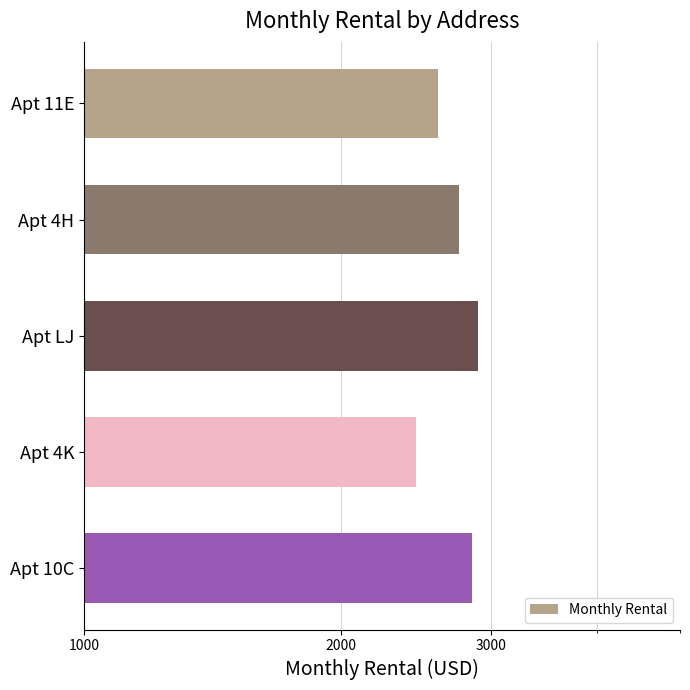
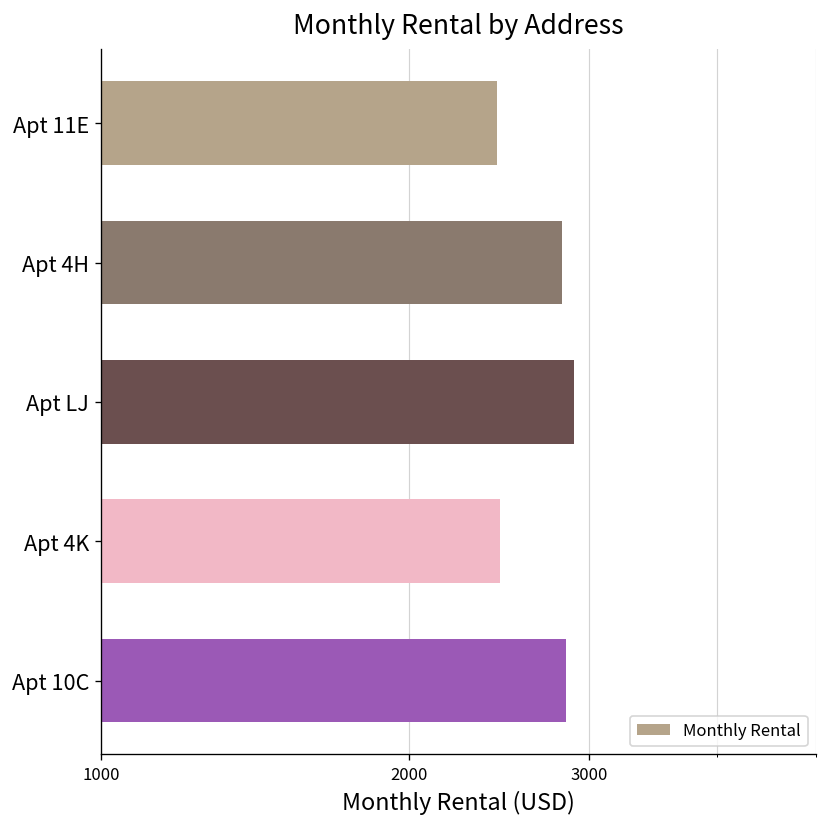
  {
-   "Apt 11E": 2600,
-   "Apt 4H": 2750,
+   "Apt 11E": 2440,
+   "Apt 4H": 2830,
    "Apt LJ": 2900,
    "Apt 4K": 2450,
    "Apt 10C": 2850
  }
